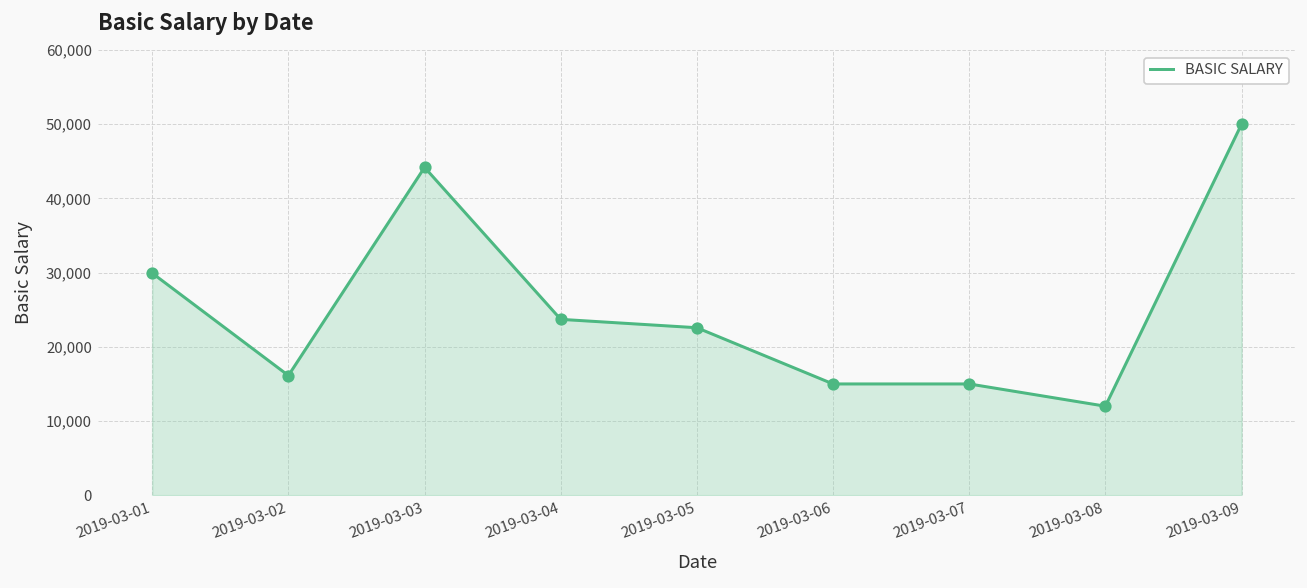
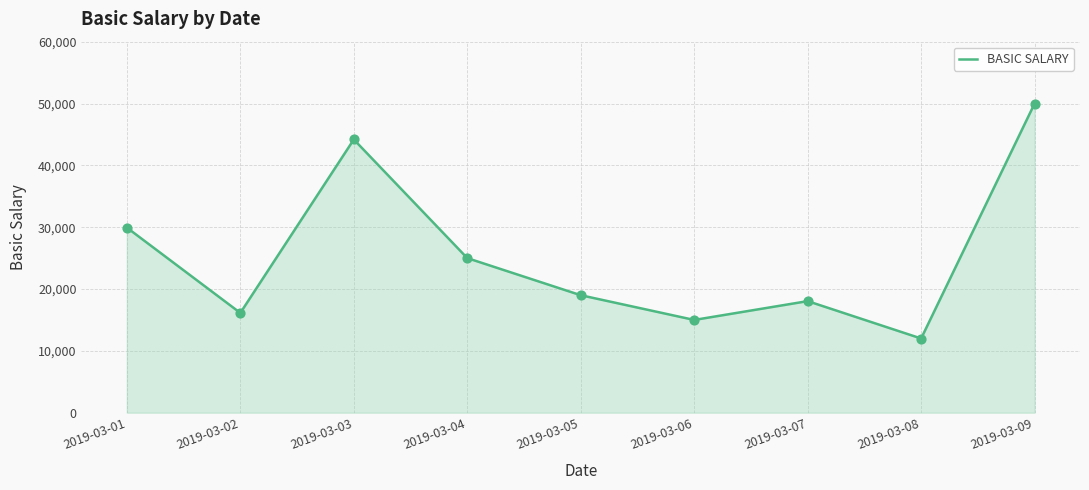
  {
    "2019-03-01": "30,000",
    "2019-03-02": "16,000",
    "2019-03-03": "44,000",
-   "2019-03-04": "24,000",
-   "2019-03-05": "23,000",
+   "2019-03-04": "25,000",
+   "2019-03-05": "19,000",
    "2019-03-06": "15,000",
-   "2019-03-07": "15,000",
+   "2019-03-07": "18,000",
    "2019-03-08": "12,000",
    "2019-03-09": "50,000"
  }
